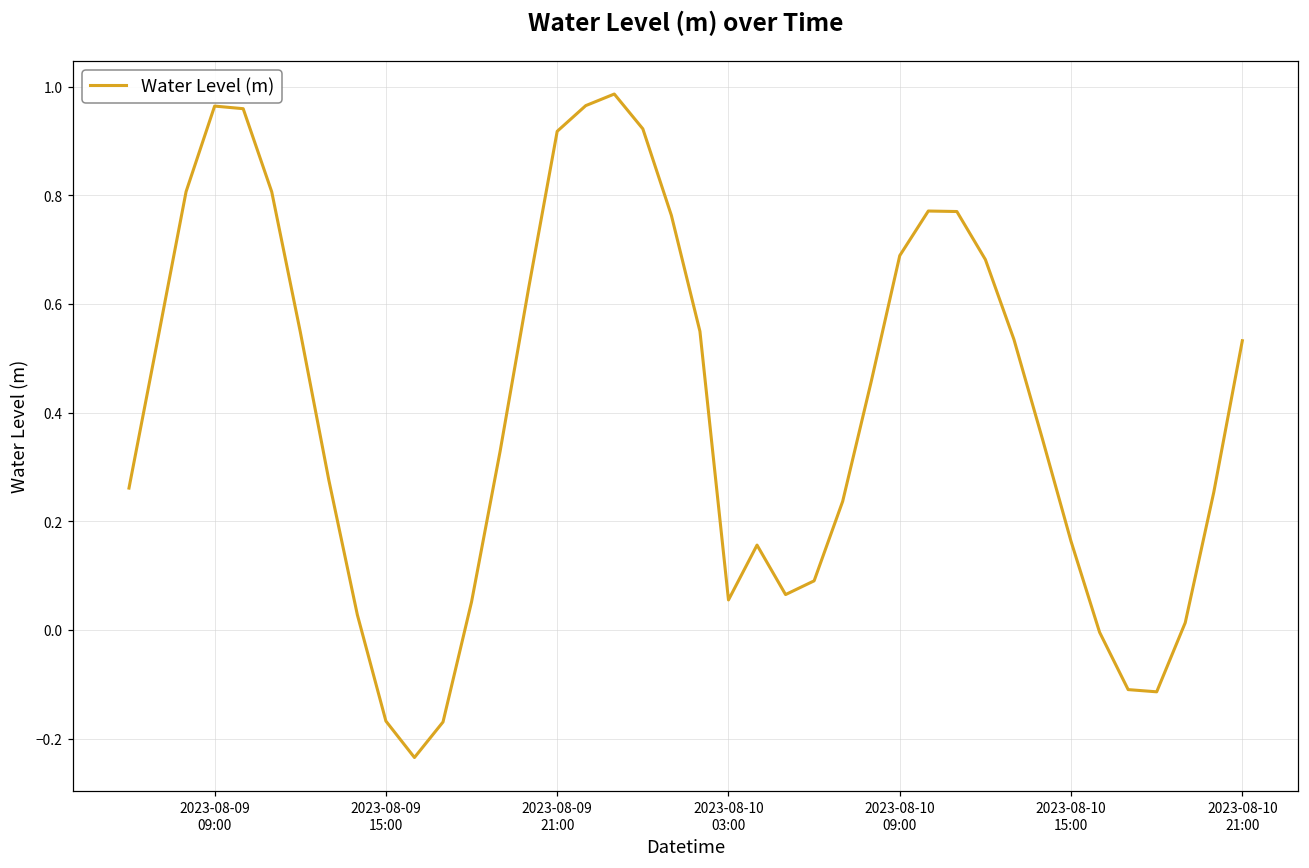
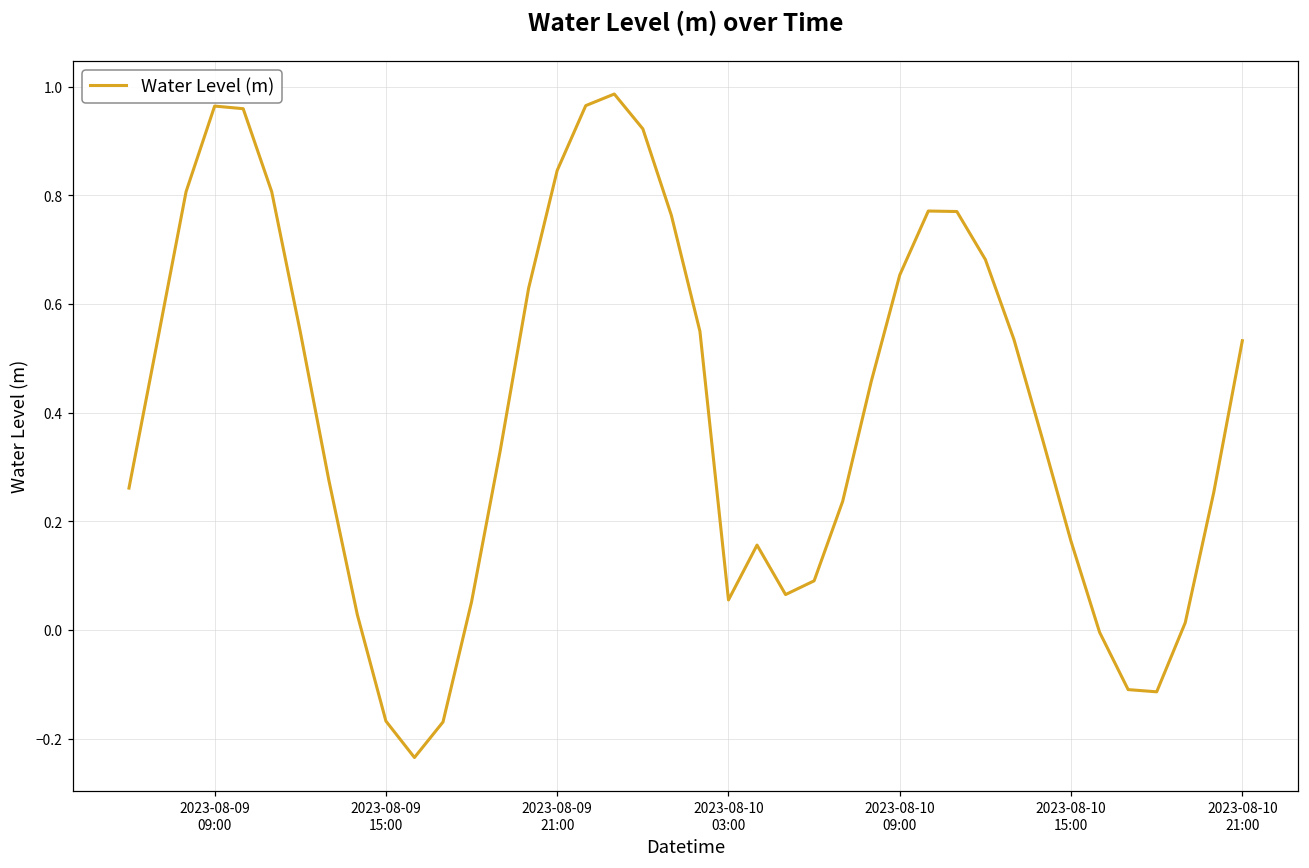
  {
    "2023-08-09 09:00": 0.96,
    "2023-08-09 15:00": -0.17,
-   "2023-08-09 21:00": 0.92,
+   "2023-08-09 21:00": 0.85,
    "2023-08-10 03:00": 0.06,
-   "2023-08-10 09:00": 0.69,
+   "2023-08-10 09:00": 0.65,
    "2023-08-10 15:00": 0.16,
    "2023-08-10 21:00": 0.53
  }
